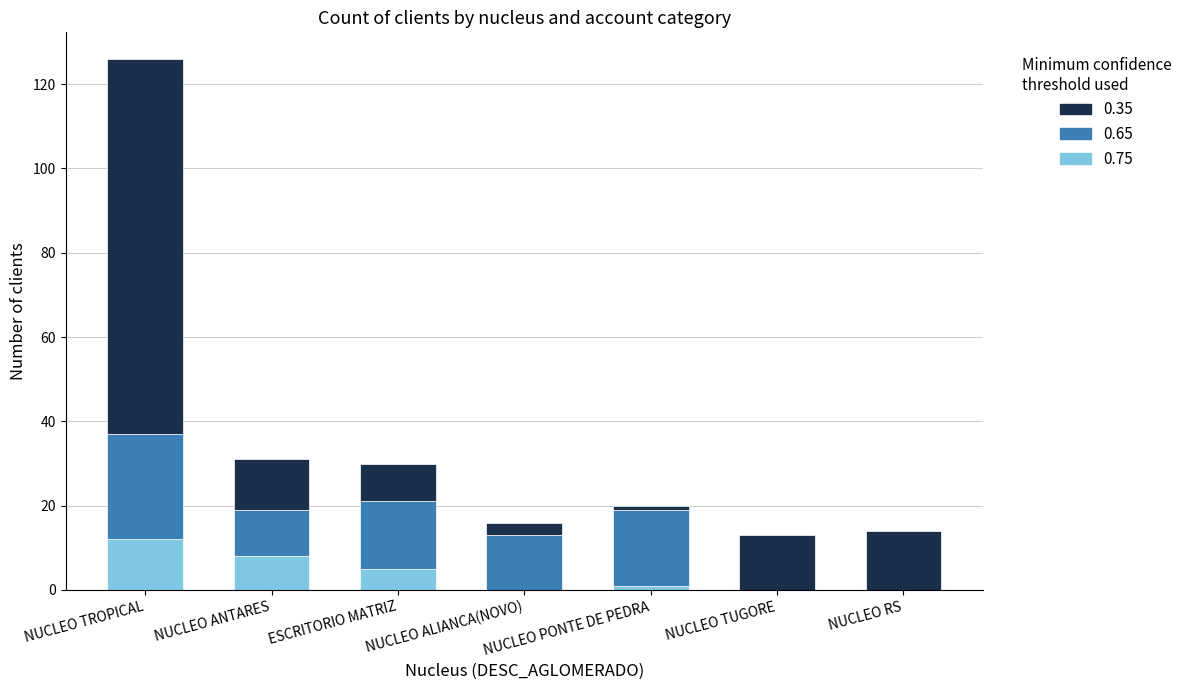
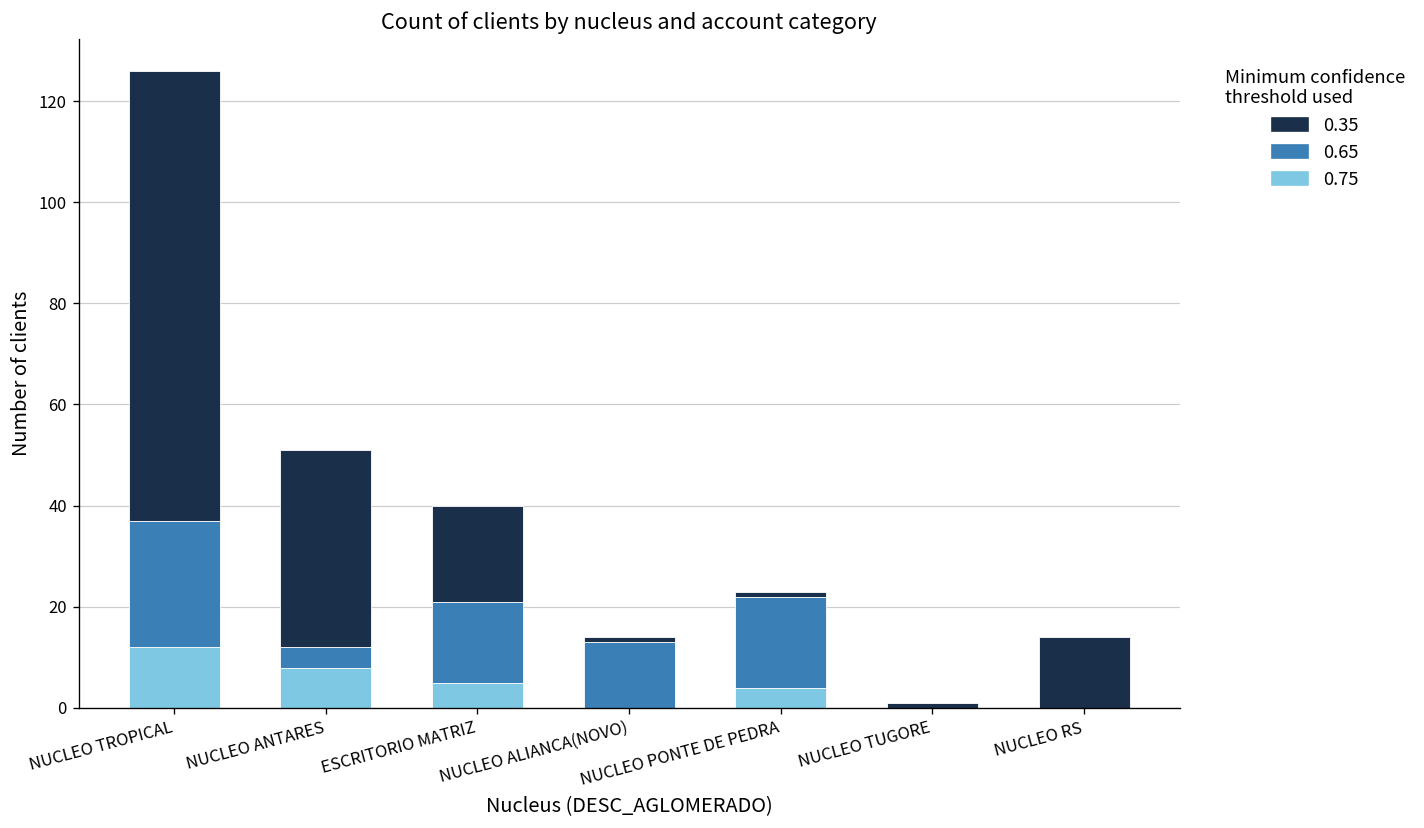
  {
    "0.75": {
      "NUCLEO TROPICAL": 12,
      "NUCLEO ANTARES": 8,
      "ESCRITORIO MATRIZ": 5,
      "NUCLEO ALIANCA(NOVO)": 0,
-     "NUCLEO PONTE DE PEDRA": 1,
+     "NUCLEO PONTE DE PEDRA": 4,
      "NUCLEO TUGORE": 0,
      "NUCLEO RS": 0
    },
    "0.65": {
      "NUCLEO TROPICAL": 25,
-     "NUCLEO ANTARES": 11,
+     "NUCLEO ANTARES": 4,
      "ESCRITORIO MATRIZ": 16,
      "NUCLEO ALIANCA(NOVO)": 13,
      "NUCLEO PONTE DE PEDRA": 18,
      "NUCLEO TUGORE": 0,
      "NUCLEO RS": 0
    },
    "0.35": {
      "NUCLEO TROPICAL": 89,
-     "NUCLEO ANTARES": 12,
-     "ESCRITORIO MATRIZ": 9,
-     "NUCLEO ALIANCA(NOVO)": 3,
+     "NUCLEO ANTARES": 39,
+     "ESCRITORIO MATRIZ": 19,
+     "NUCLEO ALIANCA(NOVO)": 1,
      "NUCLEO PONTE DE PEDRA": 1,
-     "NUCLEO TUGORE": 13,
+     "NUCLEO TUGORE": 1,
      "NUCLEO RS": 14
    }
  }
